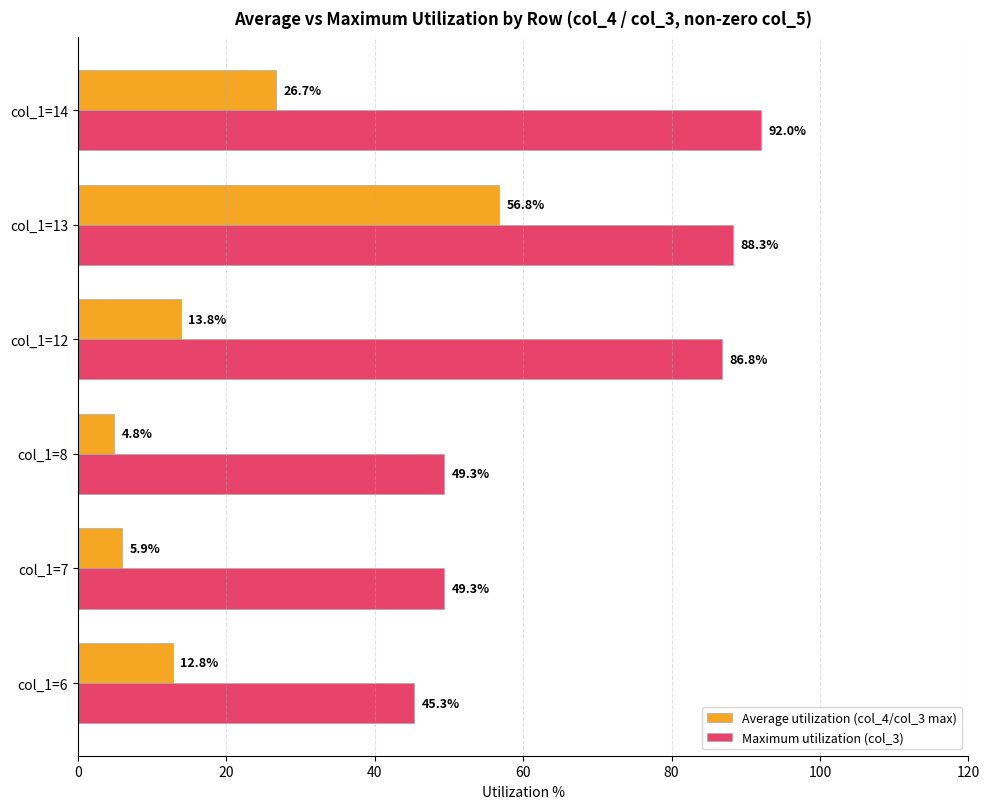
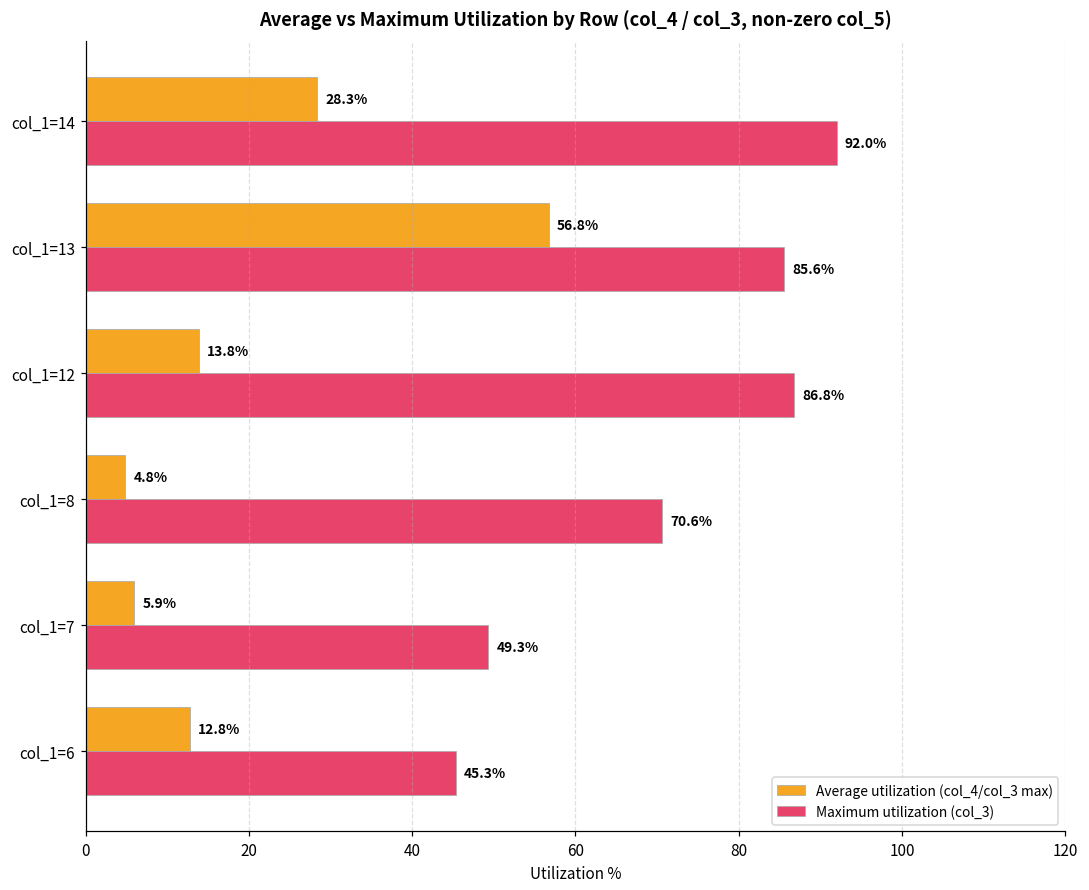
  {
    "Average utilization (col_4/col_3 max)": {
-     "col_1=14": "26.7%",
+     "col_1=14": "28.3%",
      "col_1=13": "56.8%",
      "col_1=12": "13.8%",
      "col_1=8": "4.8%",
      "col_1=7": "5.9%",
      "col_1=6": "12.8%"
    },
    "Maximum utilization (col_3)": {
      "col_1=14": "92.0%",
-     "col_1=13": "88.3%",
+     "col_1=13": "85.6%",
      "col_1=12": "86.8%",
-     "col_1=8": "49.3%",
+     "col_1=8": "70.6%",
      "col_1=7": "49.3%",
      "col_1=6": "45.3%"
    }
  }
